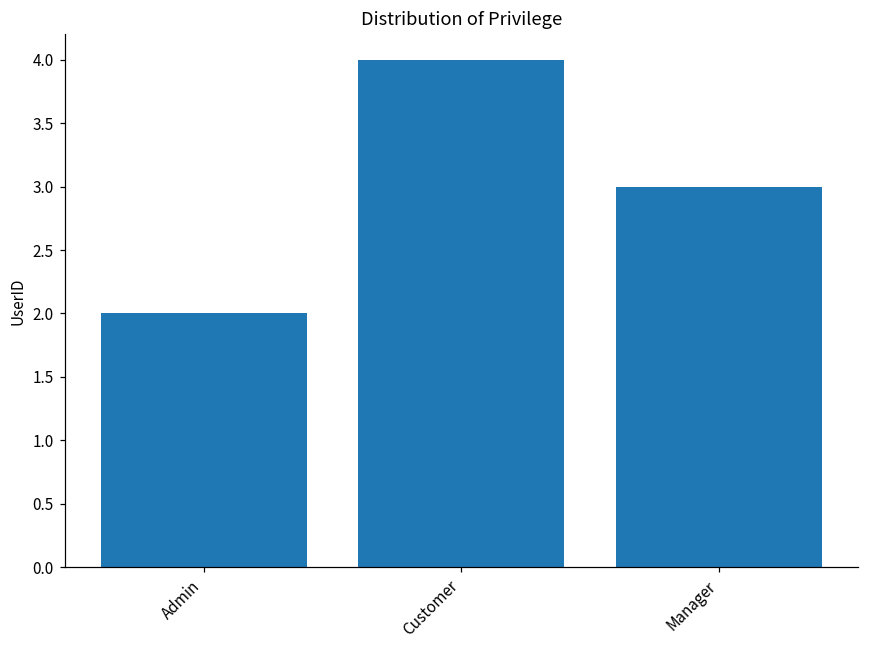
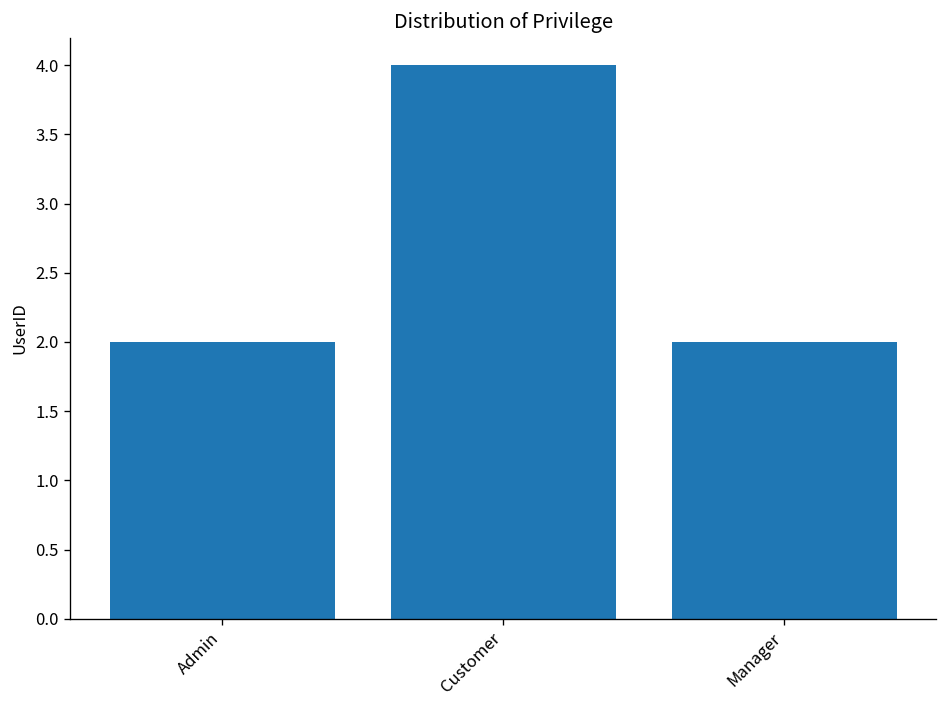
  {
    "Admin": 2,
    "Customer": 4,
-   "Manager": 3
+   "Manager": 2
  }
